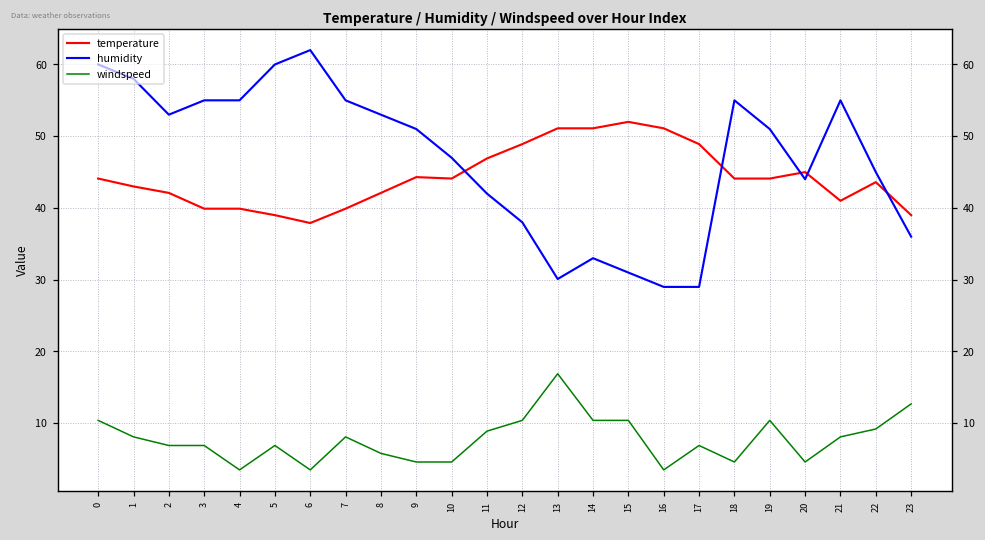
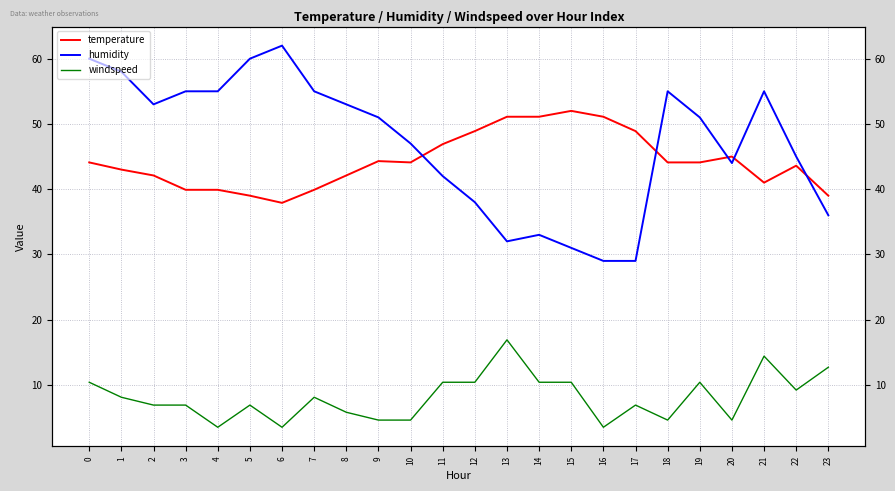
  {
    "temperature": {
      "0": 44,
      "1": 43,
      "2": 42,
      "3": 40,
      "4": 40,
      "5": 39,
      "6": 38,
      "7": 40,
      "8": 42,
      "9": 44,
      "10": 44,
      "11": 47,
      "12": 49,
      "13": 51,
      "14": 51,
      "15": 52,
      "16": 51,
      "17": 49,
      "18": 44,
      "19": 44,
      "20": 45,
      "21": 41,
      "22": 44,
      "23": 39
    },
    "humidity": {
      "2": 53,
      "3": 55,
      "4": 55,
      "5": 60,
      "6": 62,
      "7": 55,
      "8": 53,
      "9": 51,
      "10": 47,
      "11": 42,
      "12": 38,
-     "13": 30,
+     "13": 32,
      "14": 33,
      "15": 31,
      "16": 29,
      "17": 29,
      "18": 55,
      "19": 51,
      "20": 44,
      "21": 55,
      "22": 45,
      "23": 36
    },
    "windspeed": {
      "0": 10,
      "1": 8,
      "2": 7,
      "3": 7,
      "4": 4,
      "5": 7,
      "6": 4,
      "7": 8,
      "8": 6,
      "9": 5,
      "10": 5,
-     "11": 9,
+     "11": 10,
      "12": 10,
      "13": 17,
      "14": 10,
      "15": 10,
      "16": 4,
      "17": 7,
      "18": 5,
      "19": 10,
      "20": 5,
-     "21": 8,
+     "21": 14,
      "22": 9,
      "23": 13
    }
  }
